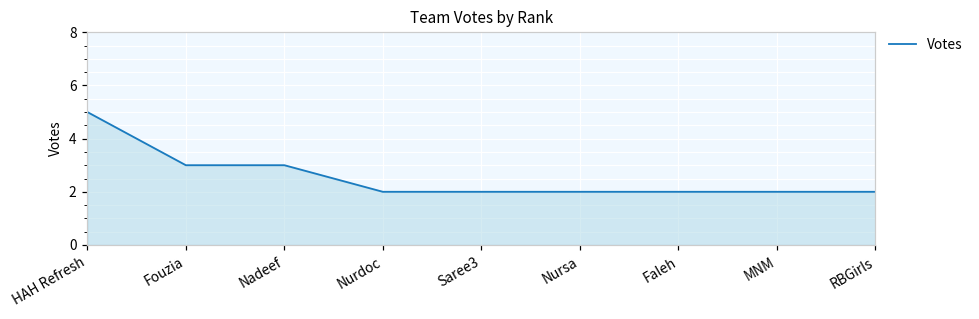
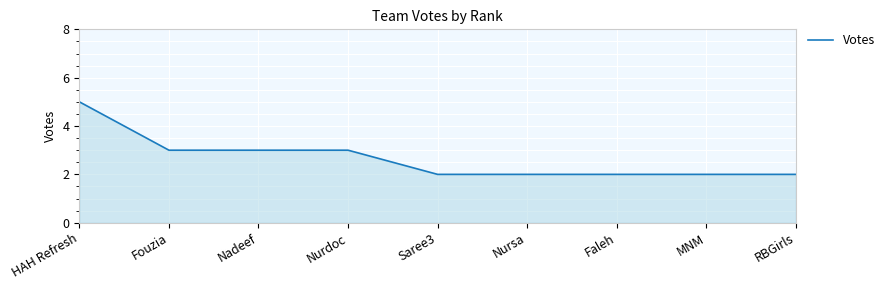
  {
    "HAH Refresh": 5,
    "Fouzia": 3,
    "Nadeef": 3,
-   "Nurdoc": 2,
+   "Nurdoc": 3,
    "Saree3": 2,
    "Nursa": 2,
    "Faleh": 2,
    "MNM": 2,
    "RBGirls": 2
  }
